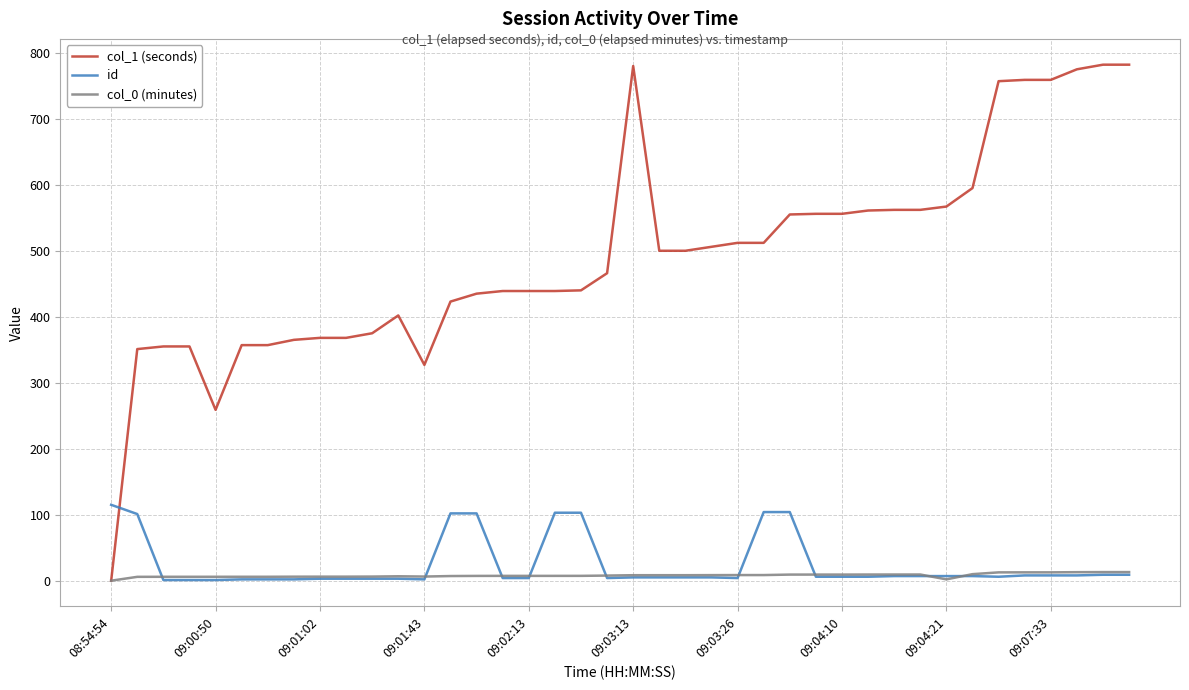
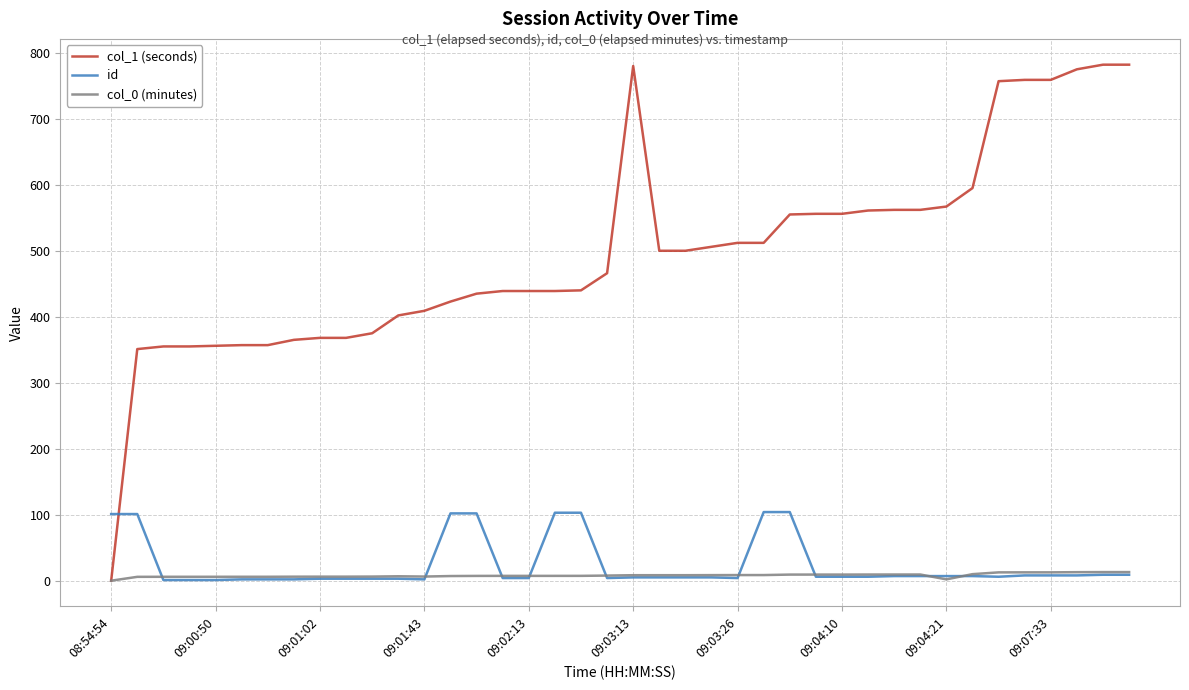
  {
    "col_1 (seconds)": {
-     "09:00:50": 260,
-     "09:01:43": 330,
+     "09:00:50": 360,
+     "09:01:43": 410,
      "09:03:13": 780,
      "09:04:21": 570
    },
    "id": {
-     "08:54:54": 120,
+     "08:54:54": 100,
      "09:00:50": 0,
      "09:01:43": 0,
      "09:04:21": 10
    },
    "col_0 (minutes)": {
      "09:00:50": 10,
      "09:01:43": 10,
      "09:04:21": 0
    }
  }
